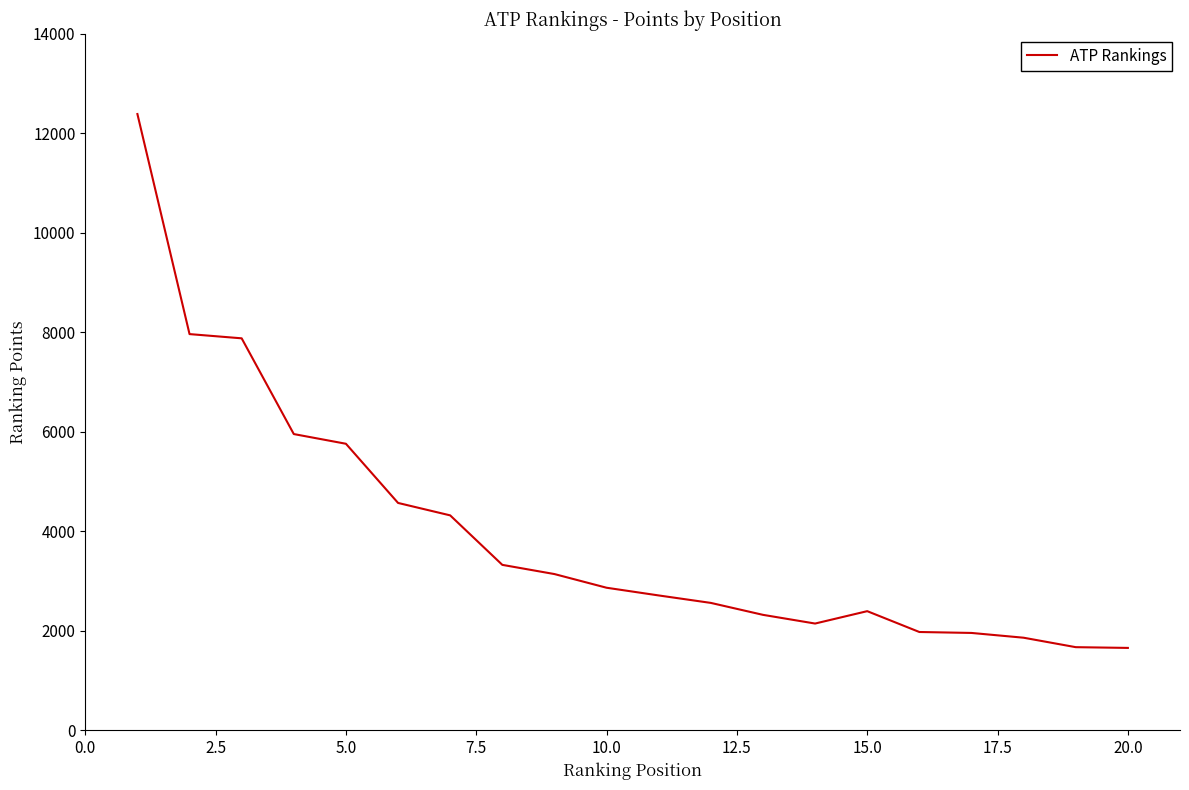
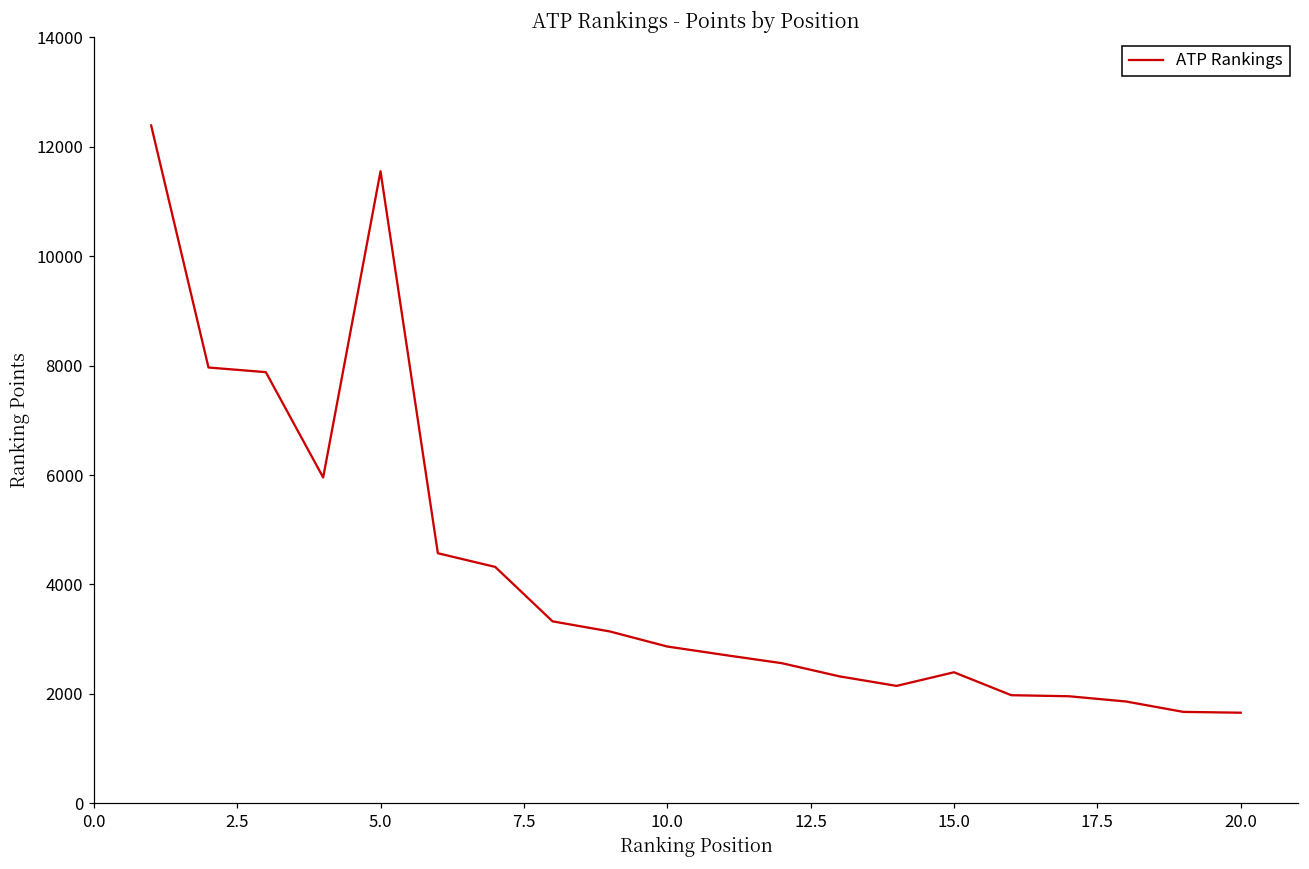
  {
-   "5.0": 5800,
+   "5.0": 11600,
    "10.0": 2900,
    "15.0": 2400,
    "20.0": 1700
  }
